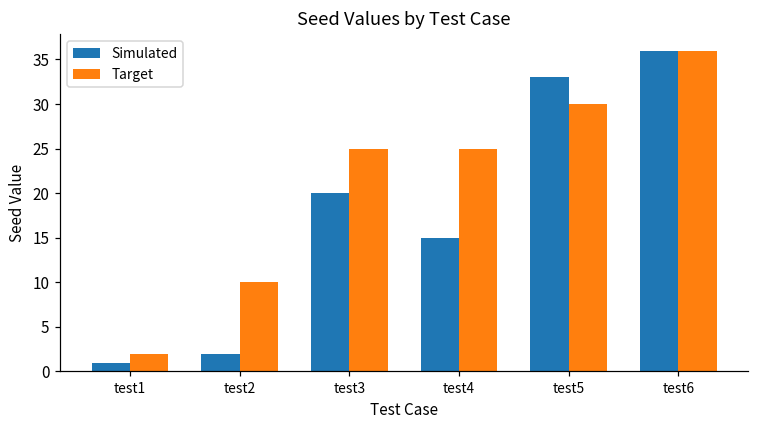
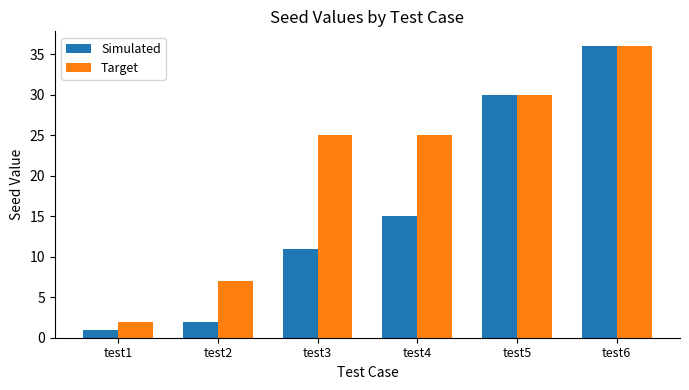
  {
    "Simulated": {
      "test1": 1,
      "test2": 2,
-     "test3": 20,
+     "test3": 11,
      "test4": 15,
-     "test5": 33,
+     "test5": 30,
      "test6": 36
    },
    "Target": {
      "test1": 2,
-     "test2": 10,
+     "test2": 7,
      "test3": 25,
      "test4": 25,
      "test5": 30,
      "test6": 36
    }
  }
